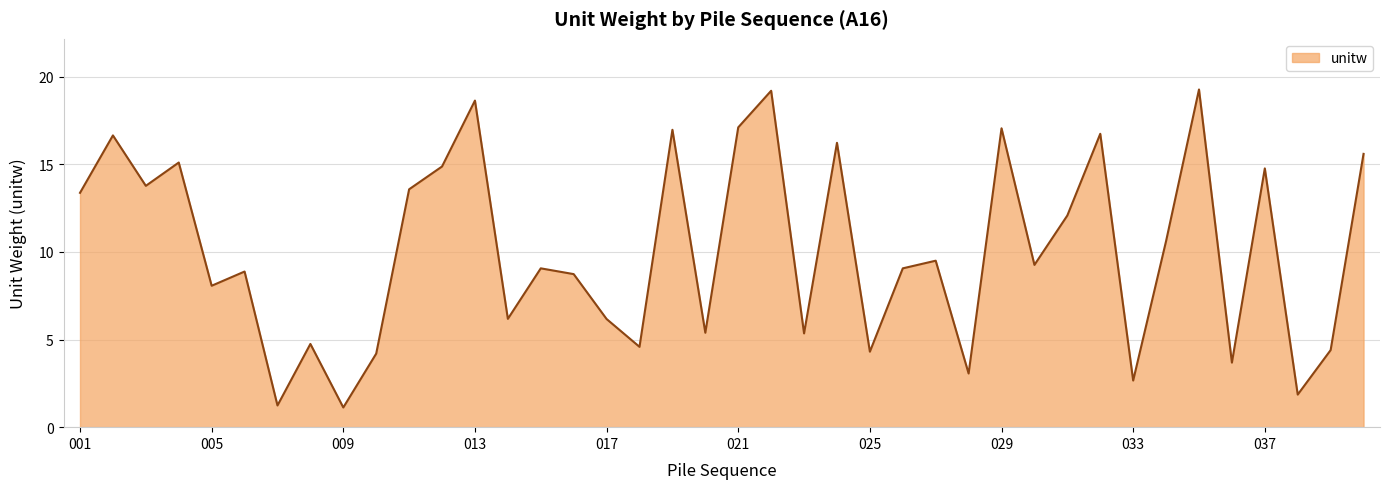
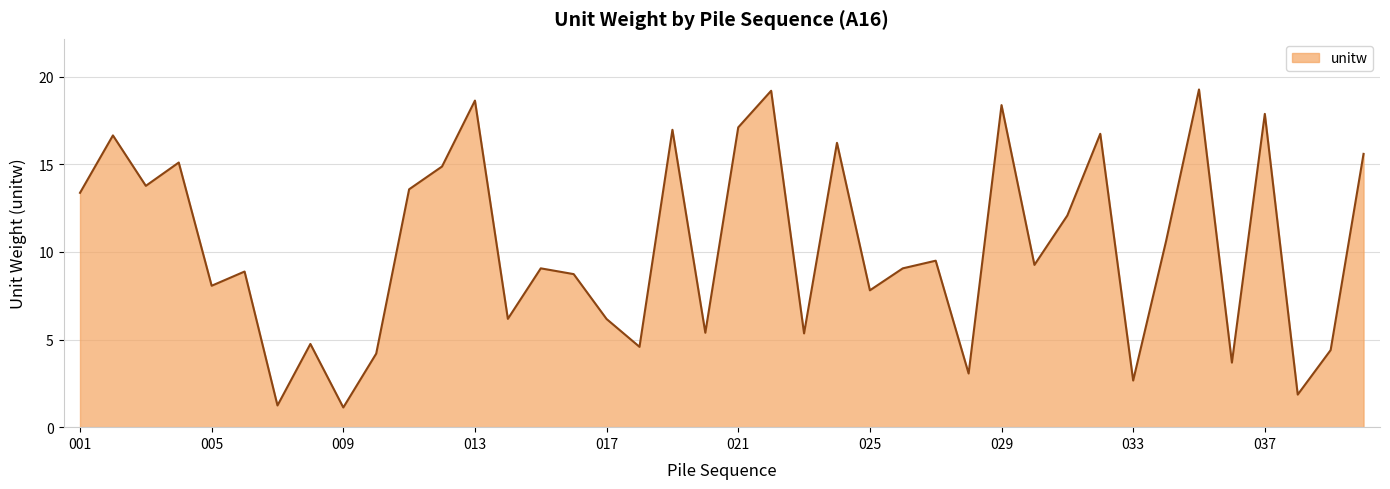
  {
    "001": 13.4,
    "005": 8.1,
    "009": 1.1,
    "013": 18.6,
    "017": 6.2,
    "021": 17.1,
-   "025": 4.3,
-   "029": 17.1,
+   "025": 7.8,
+   "029": 18.4,
    "033": 2.7,
-   "037": 14.8
+   "037": 17.9
  }
